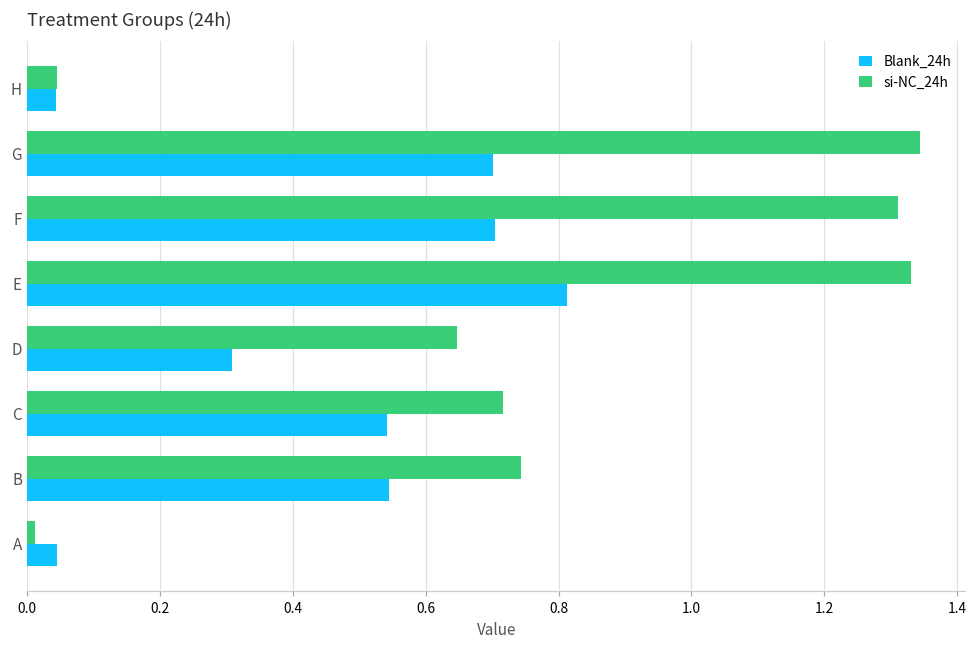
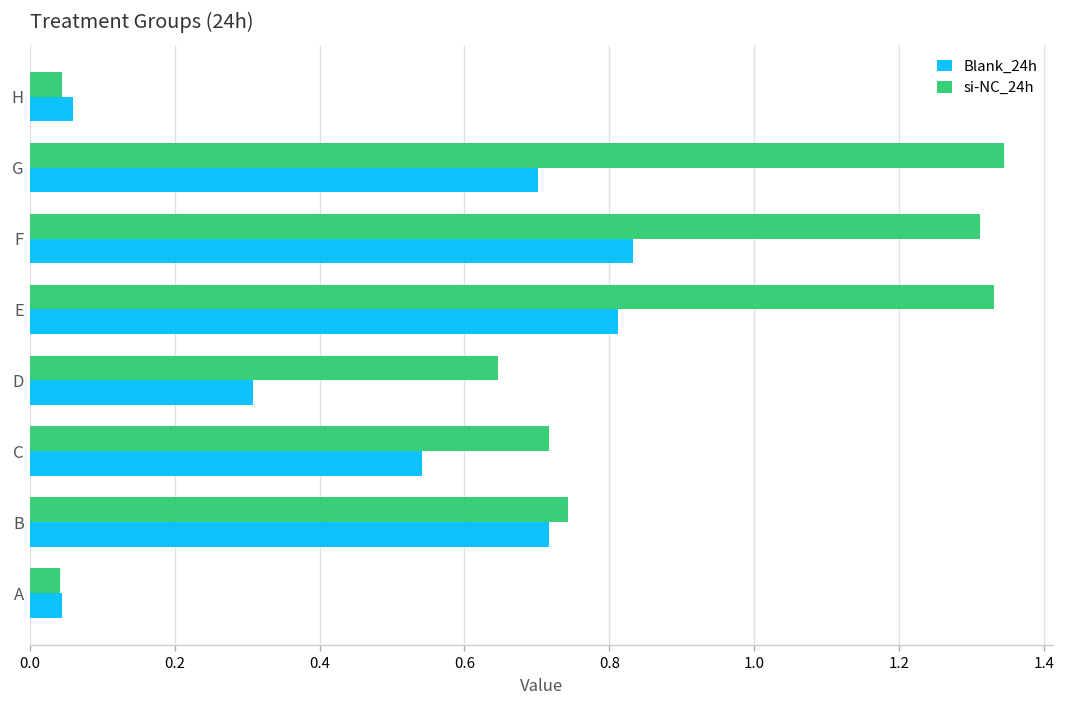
  {
    "Blank_24h": {
-     "H": 0.04,
+     "H": 0.06,
      "G": 0.70,
-     "F": 0.70,
+     "F": 0.83,
      "E": 0.81,
      "D": 0.31,
      "C": 0.54,
-     "B": 0.55,
+     "B": 0.72,
      "A": 0.04
    },
    "si-NC_24h": {
      "H": 0.04,
      "G": 1.35,
      "F": 1.31,
      "E": 1.33,
      "D": 0.65,
      "C": 0.72,
      "B": 0.74,
-     "A": 0.01
+     "A": 0.04
    }
  }
